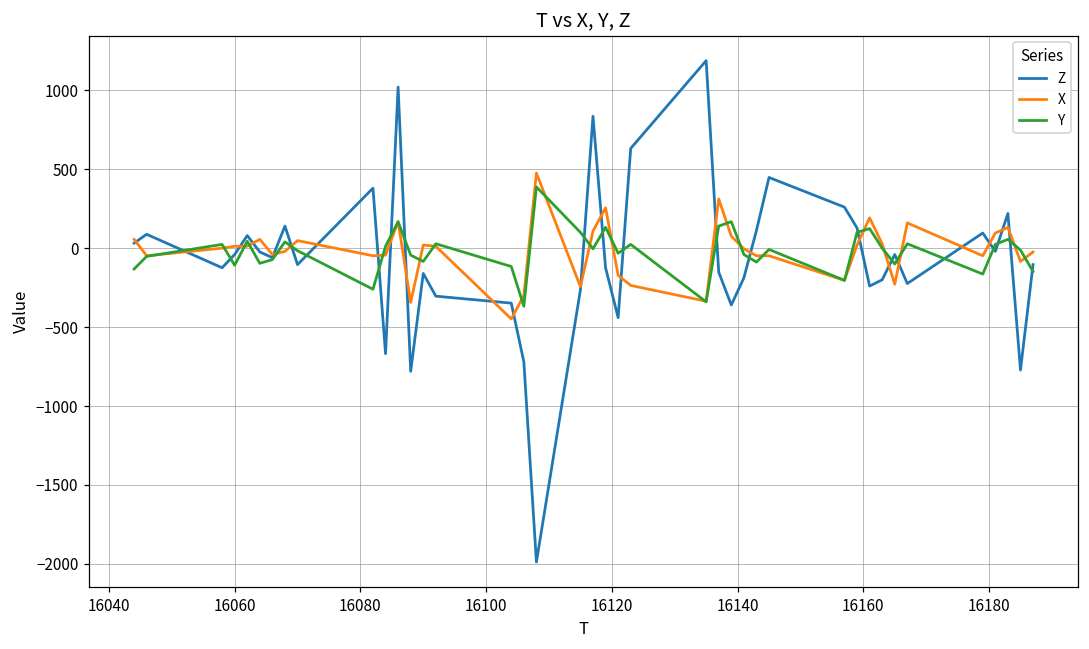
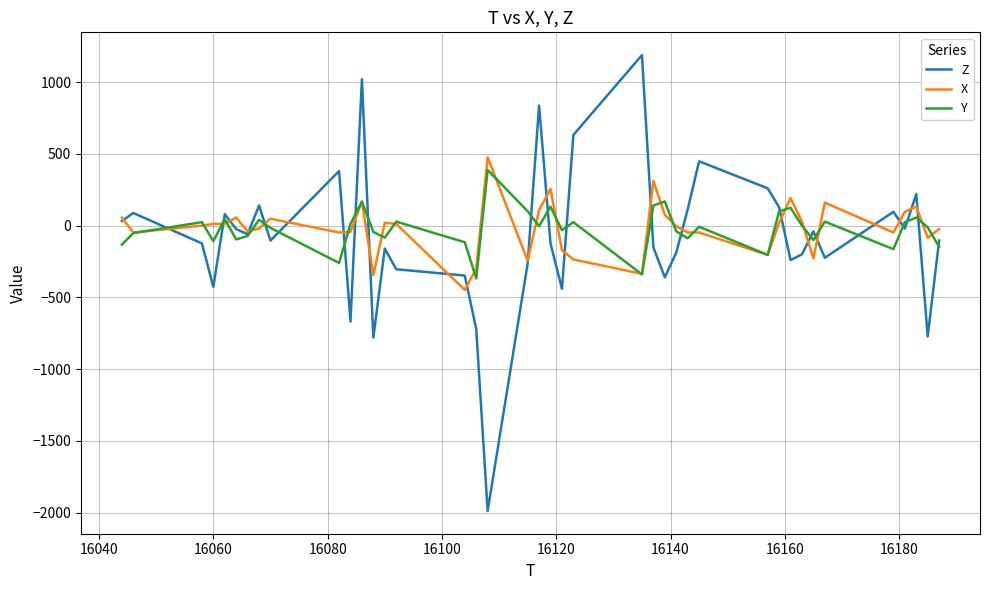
  {
    "Z": {
-     "16060": -40
+     "16060": -430
    },
    "X": {
      "16060": 10
    },
    "Y": {
      "16060": -110
    }
  }
